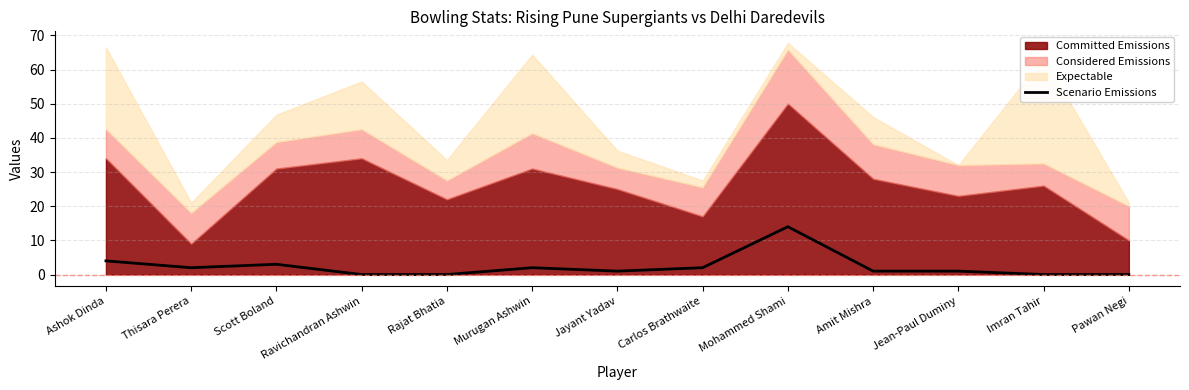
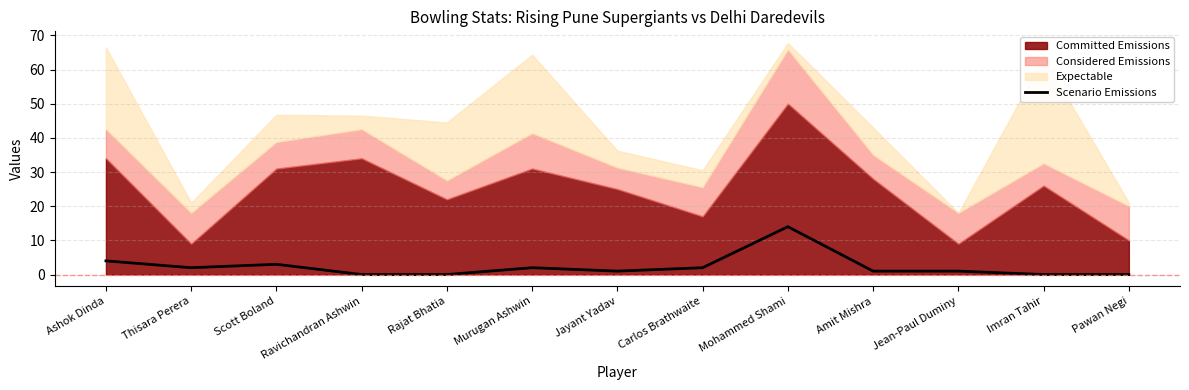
  {
    "Scenario Emissions": {
      "Ashok Dinda": 4,
      "Thisara Perera": 2,
      "Scott Boland": 3,
      "Ravichandran Ashwin": 0,
      "Rajat Bhatia": 0,
      "Murugan Ashwin": 2,
      "Jayant Yadav": 1,
      "Carlos Brathwaite": 2,
      "Mohammed Shami": 14,
      "Amit Mishra": 1,
      "Jean-Paul Duminy": 1,
      "Imran Tahir": 0,
      "Pawan Negi": 0
    },
    "Committed Emissions": {
      "Ashok Dinda": 34,
      "Thisara Perera": 9,
      "Scott Boland": 31,
      "Ravichandran Ashwin": 34,
      "Rajat Bhatia": 22,
      "Murugan Ashwin": 31,
      "Jayant Yadav": 25,
      "Carlos Brathwaite": 17,
      "Mohammed Shami": 50,
      "Amit Mishra": 28,
-     "Jean-Paul Duminy": 23,
+     "Jean-Paul Duminy": 9,
      "Imran Tahir": 26,
      "Pawan Negi": 10
    },
    "Considered Emissions": {
      "Ashok Dinda": 9,
      "Thisara Perera": 9,
      "Scott Boland": 8,
      "Ravichandran Ashwin": 9,
      "Rajat Bhatia": 6,
      "Murugan Ashwin": 10,
      "Jayant Yadav": 6,
      "Carlos Brathwaite": 9,
      "Mohammed Shami": 16,
-     "Amit Mishra": 10,
+     "Amit Mishra": 7,
      "Imran Tahir": 7,
      "Pawan Negi": 10
    },
    "Expectable": {
      "Ashok Dinda": 24,
      "Thisara Perera": 3,
      "Scott Boland": 8,
-     "Ravichandran Ashwin": 14,
-     "Rajat Bhatia": 6,
+     "Ravichandran Ashwin": 4,
+     "Rajat Bhatia": 17,
      "Murugan Ashwin": 23,
      "Jayant Yadav": 5,
-     "Carlos Brathwaite": 2,
+     "Carlos Brathwaite": 5,
      "Mohammed Shami": 2,
      "Amit Mishra": 8,
      "Pawan Negi": 1
    }
  }
